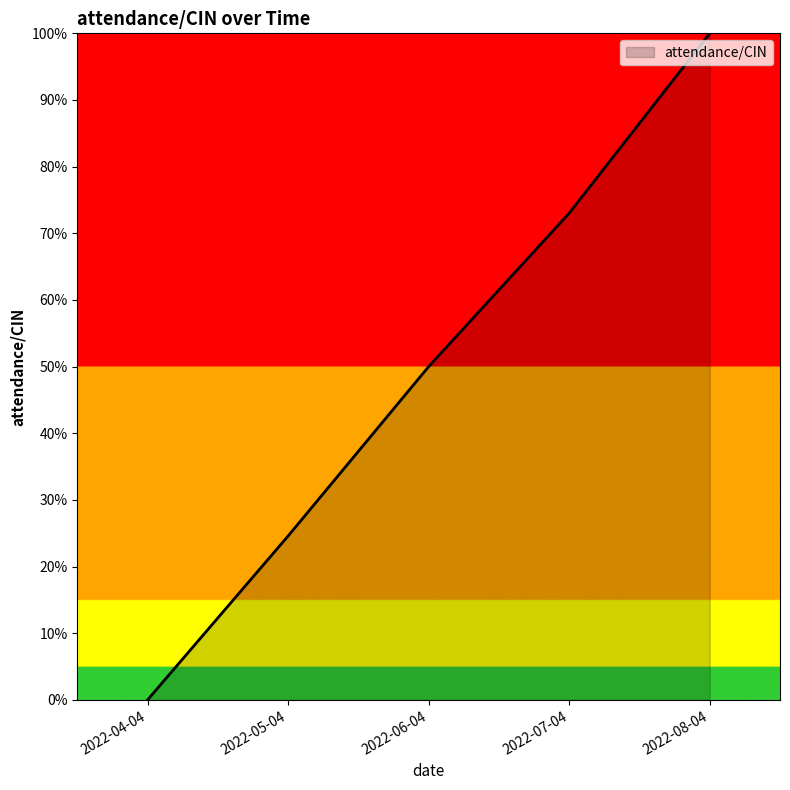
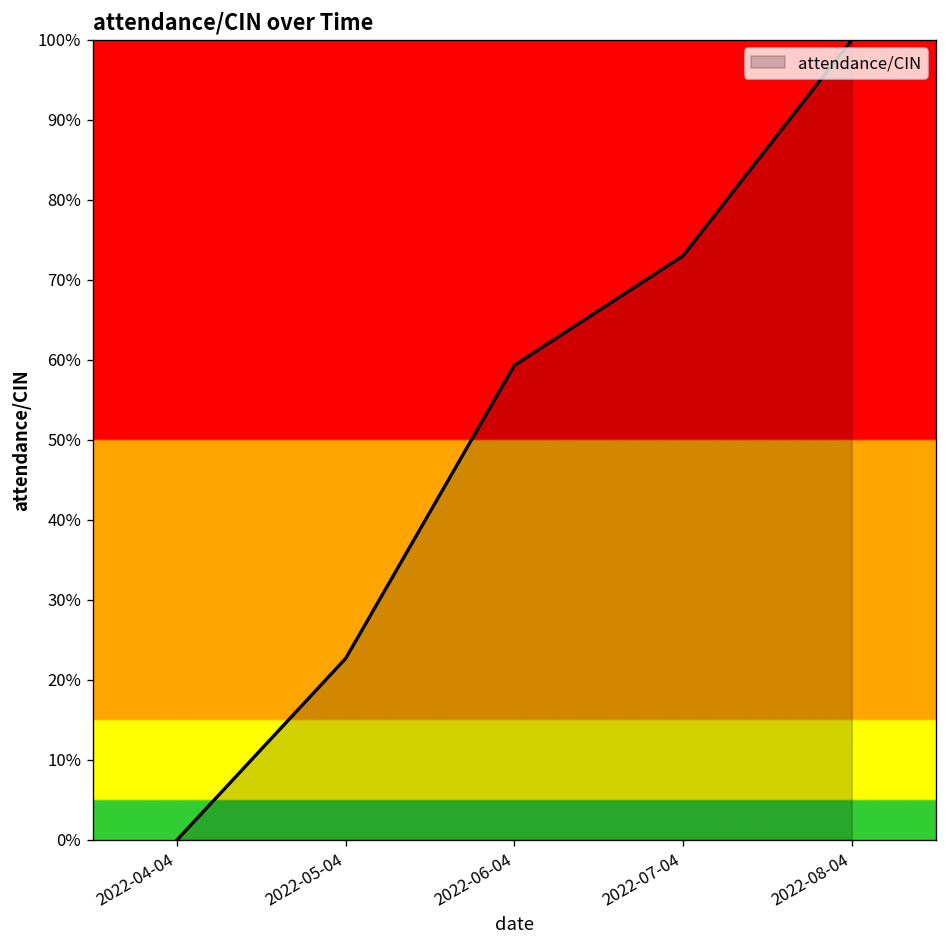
  {
    "2022-04-04": "0%",
-   "2022-05-04": "25%",
-   "2022-06-04": "50%",
+   "2022-05-04": "23%",
+   "2022-06-04": "59%",
    "2022-07-04": "73%",
    "2022-08-04": "100%"
  }
